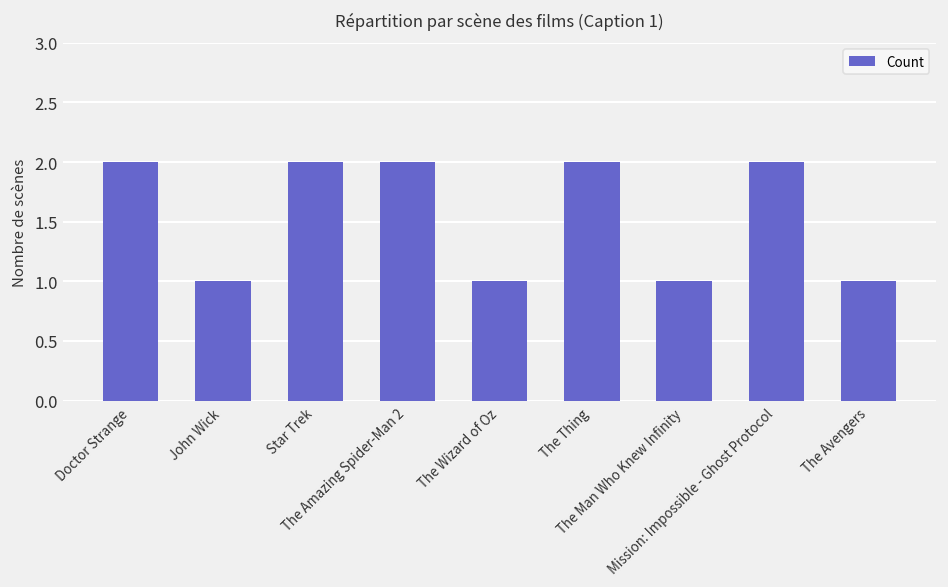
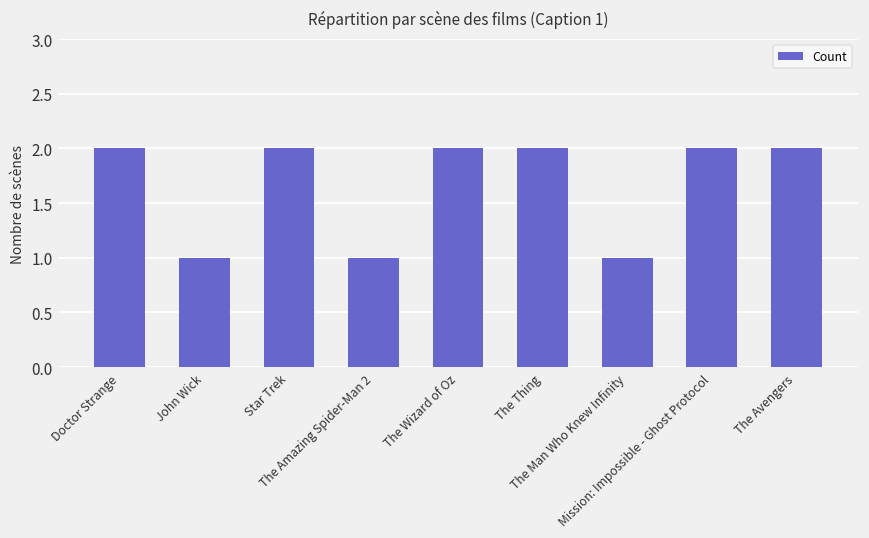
  {
    "Doctor Strange": 2,
    "John Wick": 1,
    "Star Trek": 2,
-   "The Amazing Spider-Man 2": 2,
-   "The Wizard of Oz": 1,
+   "The Amazing Spider-Man 2": 1,
+   "The Wizard of Oz": 2,
    "The Thing": 2,
    "The Man Who Knew Infinity": 1,
    "Mission: Impossible - Ghost Protocol": 2,
-   "The Avengers": 1
+   "The Avengers": 2
  }
